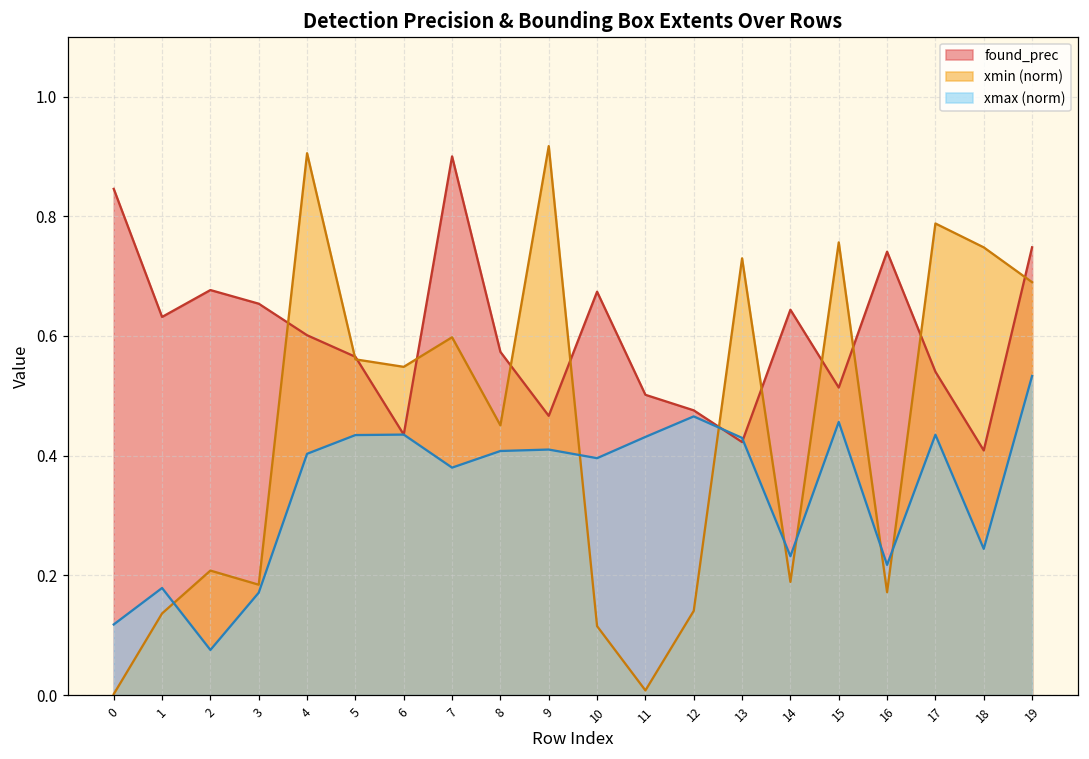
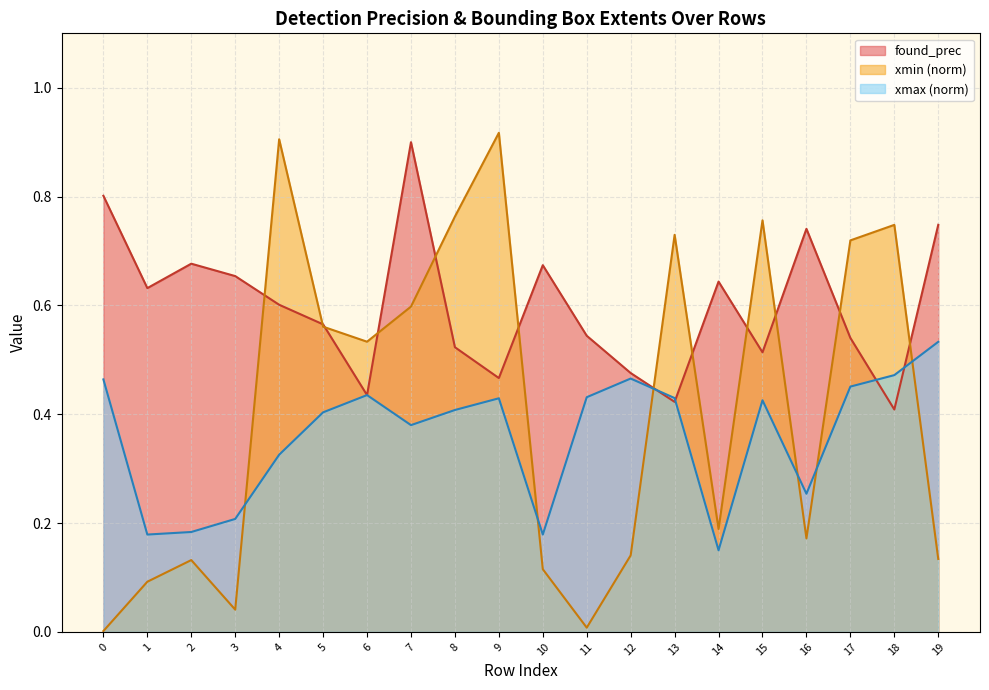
  {
    "found_prec": {
-     "0": 0.85,
+     "0": 0.80,
      "1": 0.63,
      "2": 0.68,
      "3": 0.65,
      "4": 0.60,
      "7": 0.90,
-     "8": 0.57,
+     "8": 0.52,
      "9": 0.47,
      "10": 0.67,
-     "11": 0.50,
+     "11": 0.54,
      "12": 0.48,
      "13": 0.42,
      "14": 0.64,
      "15": 0.51,
      "16": 0.74,
      "17": 0.54,
      "18": 0.41,
      "19": 0.75
    },
    "xmin (norm)": {
      "0": 0.00,
-     "1": 0.14,
-     "2": 0.21,
-     "3": 0.18,
+     "1": 0.09,
+     "2": 0.13,
+     "3": 0.04,
      "4": 0.91,
-     "6": 0.55,
+     "6": 0.53,
      "7": 0.60,
-     "8": 0.45,
+     "8": 0.76,
      "9": 0.92,
      "10": 0.12,
      "11": 0.01,
      "12": 0.14,
      "13": 0.73,
      "14": 0.19,
      "15": 0.76,
      "16": 0.17,
-     "17": 0.79,
+     "17": 0.72,
      "18": 0.75,
-     "19": 0.69
+     "19": 0.13
    },
    "xmax (norm)": {
-     "0": 0.12,
+     "0": 0.46,
      "1": 0.18,
-     "2": 0.08,
-     "3": 0.17,
-     "4": 0.40,
-     "5": 0.43,
+     "2": 0.18,
+     "3": 0.21,
+     "4": 0.33,
+     "5": 0.40,
      "7": 0.38,
      "8": 0.41,
-     "9": 0.41,
-     "10": 0.40,
+     "9": 0.43,
+     "10": 0.18,
      "11": 0.43,
      "12": 0.47,
      "13": 0.43,
-     "14": 0.23,
-     "15": 0.46,
-     "16": 0.22,
-     "17": 0.44,
-     "18": 0.24,
+     "14": 0.15,
+     "15": 0.43,
+     "16": 0.25,
+     "17": 0.45,
+     "18": 0.47,
      "19": 0.53
    }
  }
